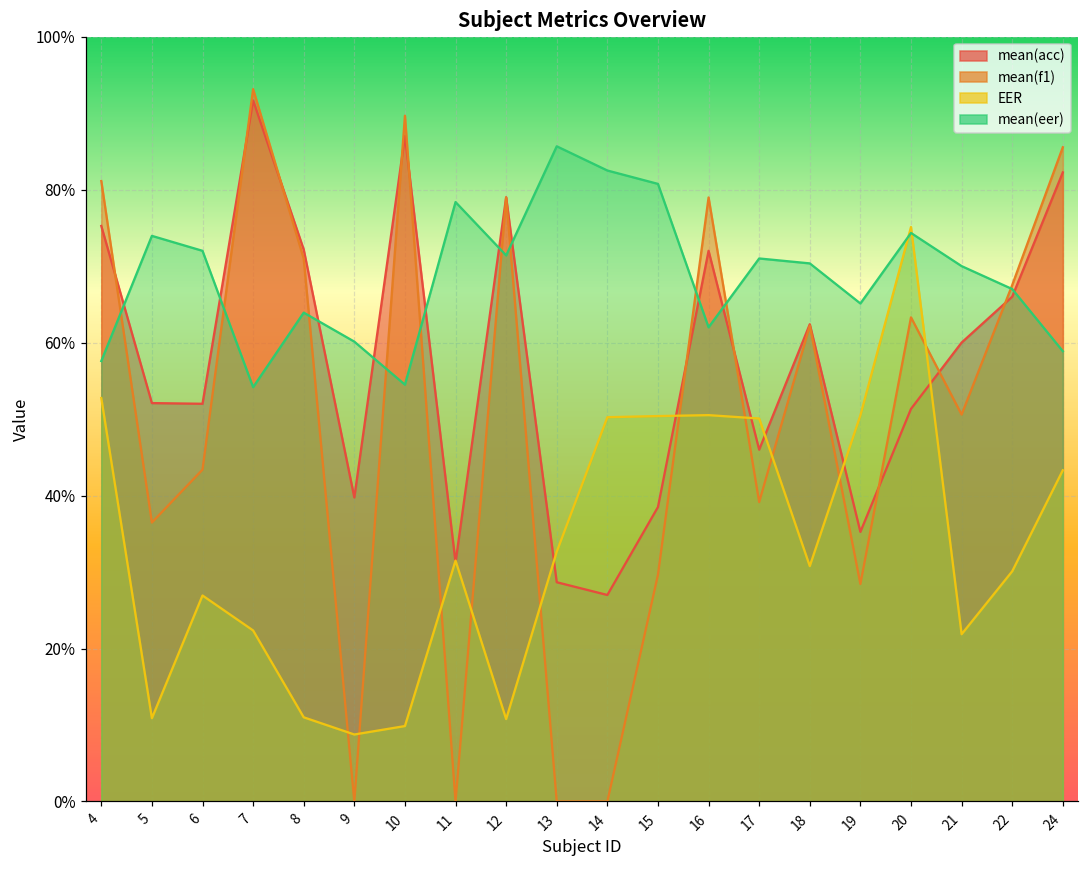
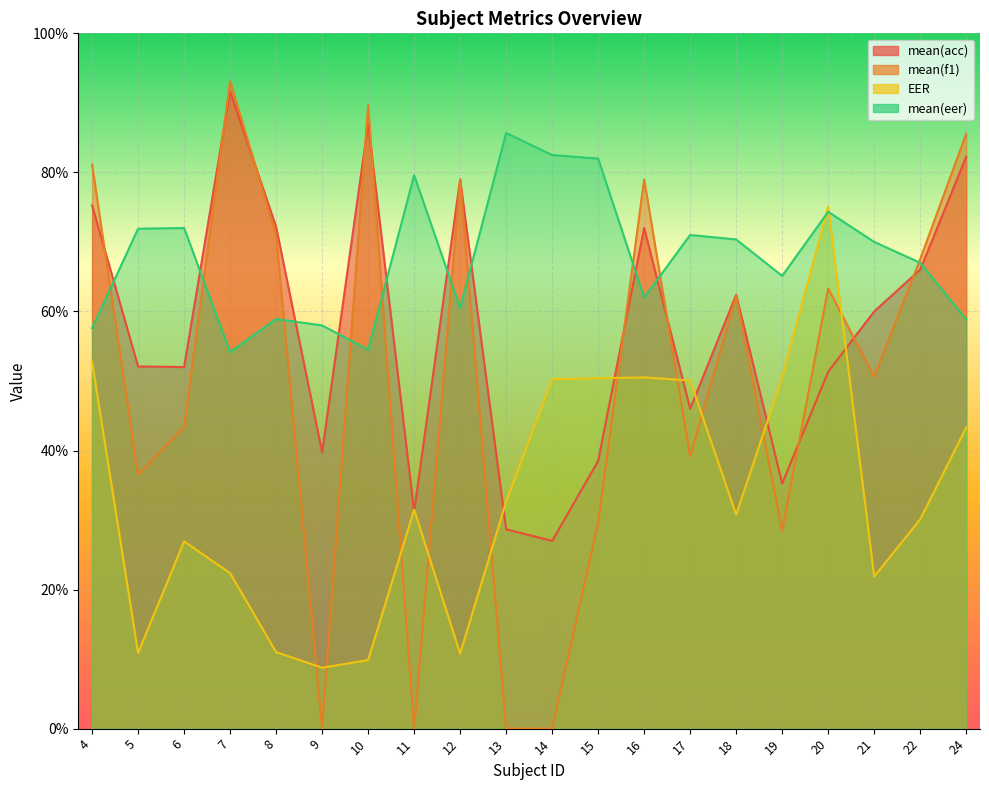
  {
    "mean(eer)": {
      "4": "58%",
-     "5": "74%",
+     "5": "72%",
      "6": "72%",
      "7": "54%",
-     "8": "64%",
-     "9": "60%",
+     "8": "59%",
+     "9": "58%",
      "10": "55%",
-     "11": "78%",
-     "12": "71%",
+     "11": "80%",
+     "12": "61%",
      "13": "86%",
      "14": "83%",
-     "15": "81%",
+     "15": "82%",
      "16": "62%",
      "17": "71%",
      "18": "70%",
      "19": "65%",
      "20": "74%",
      "21": "70%",
      "22": "67%",
      "24": "59%"
    }
  }
